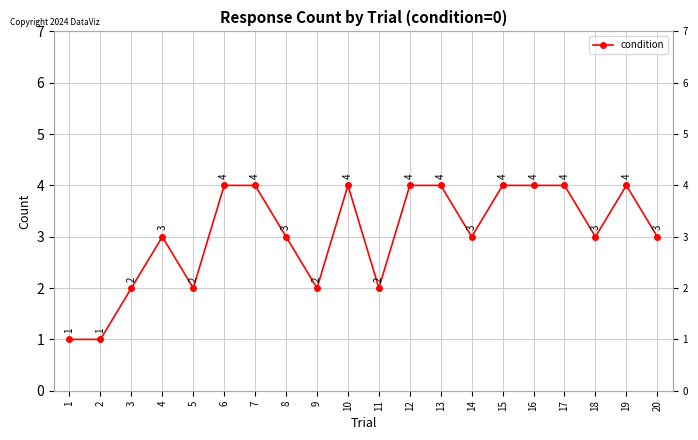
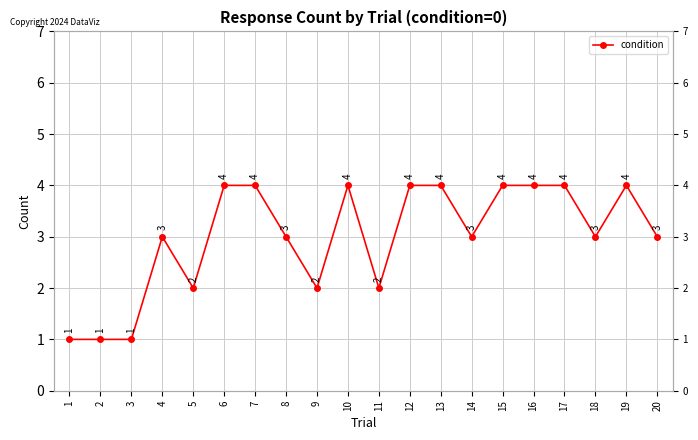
  {
    "1": 1,
    "2": 1,
-   "3": 2,
+   "3": 1,
    "4": 3,
    "5": 2,
    "6": 4,
    "7": 4,
    "8": 3,
    "9": 2,
    "10": 4,
    "11": 2,
    "12": 4,
    "13": 4,
    "14": 3,
    "15": 4,
    "16": 4,
    "17": 4,
    "18": 3,
    "19": 4,
    "20": 3
  }
